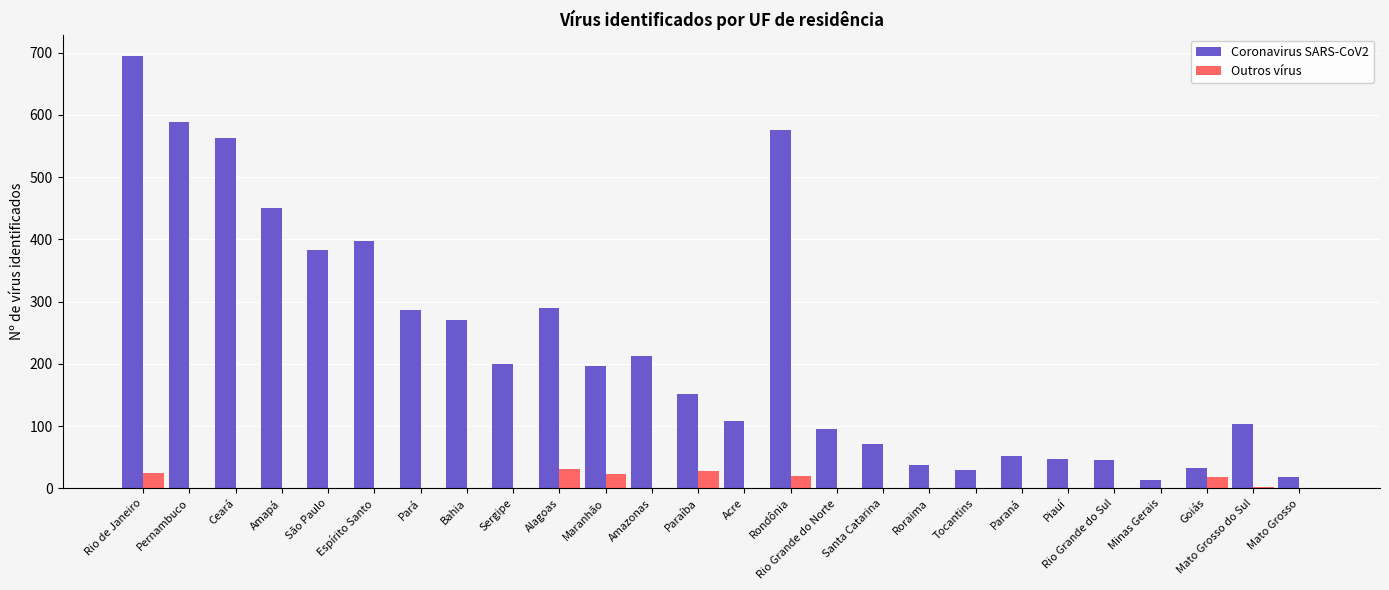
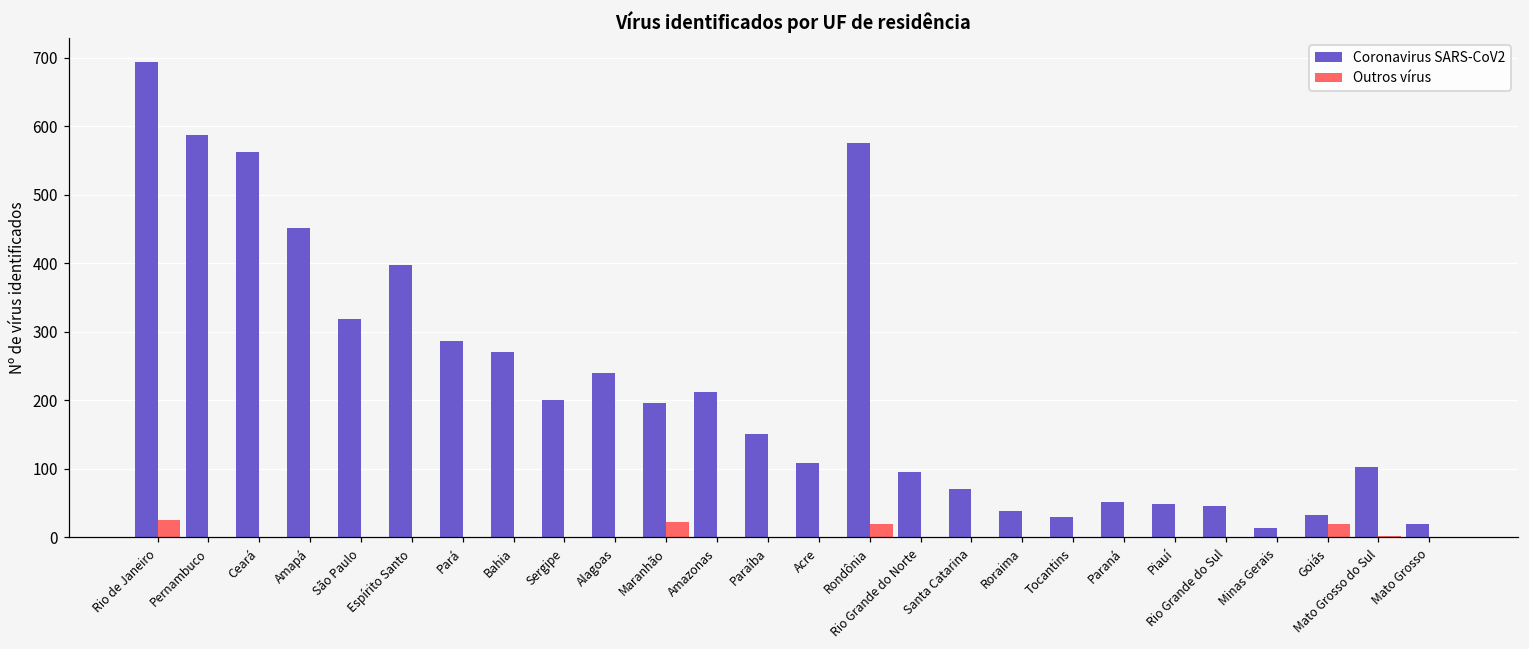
  {
    "Coronavirus SARS-CoV2": {
      "Rio de Janeiro": 690,
      "Pernambuco": 590,
      "Ceará": 560,
      "Amapá": 450,
-     "São Paulo": 380,
+     "São Paulo": 320,
      "Espírito Santo": 400,
      "Pará": 290,
      "Bahia": 270,
      "Sergipe": 200,
-     "Alagoas": 290,
+     "Alagoas": 240,
      "Maranhão": 200,
      "Amazonas": 210,
      "Paraíba": 150,
      "Acre": 110,
      "Rondônia": 580,
      "Rio Grande do Norte": 100,
      "Santa Catarina": 70,
      "Roraima": 40,
      "Tocantins": 30,
      "Paraná": 50,
      "Piauí": 50,
      "Rio Grande do Sul": 50,
      "Minas Gerais": 10,
      "Goiás": 30,
      "Mato Grosso do Sul": 100,
      "Mato Grosso": 20
    },
    "Outros vírus": {
      "Rio de Janeiro": 30,
      "Ceará": 0,
      "Amapá": 0,
      "São Paulo": 0,
      "Pará": 0,
      "Bahia": 0,
      "Sergipe": 0,
-     "Alagoas": 30,
+     "Alagoas": 0,
      "Maranhão": 20,
      "Amazonas": 0,
-     "Paraíba": 30,
+     "Paraíba": 0,
      "Acre": 0,
      "Rondônia": 20,
      "Rio Grande do Norte": 0,
      "Santa Catarina": 0,
      "Roraima": 0,
      "Tocantins": 0,
      "Paraná": 0,
      "Piauí": 0,
      "Rio Grande do Sul": 0,
      "Goiás": 20,
      "Mato Grosso": 0
    }
  }
